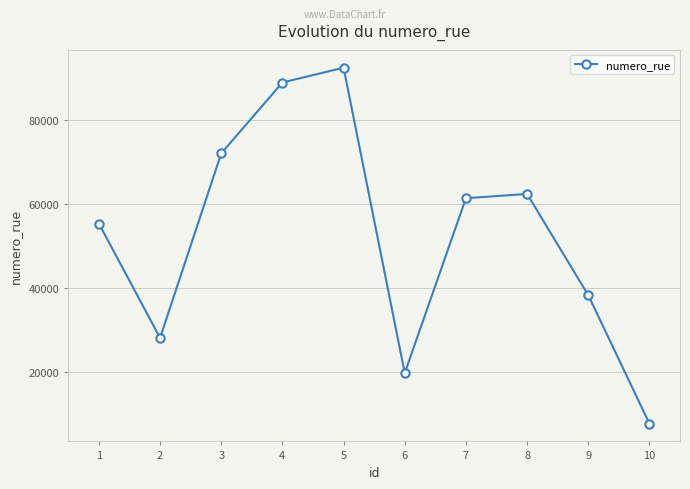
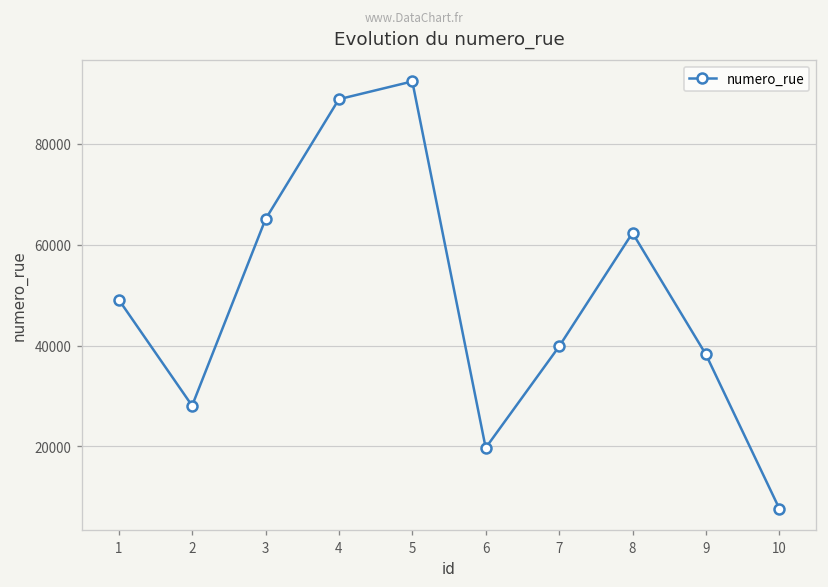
  {
-   "1": 55000,
+   "1": 49000,
    "2": 28000,
-   "3": 72000,
+   "3": 65000,
    "4": 89000,
    "5": 92000,
    "6": 20000,
-   "7": 61000,
+   "7": 40000,
    "8": 62000,
    "9": 38000,
    "10": 8000
  }
